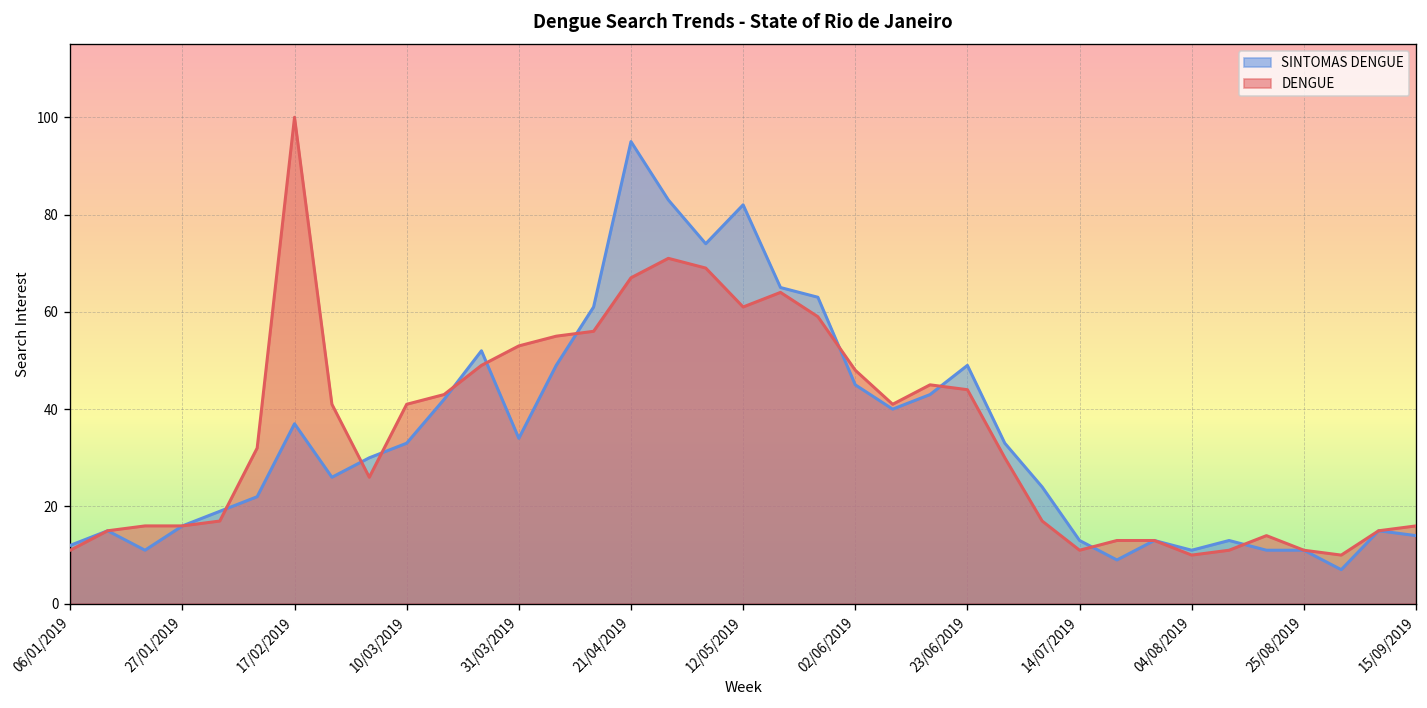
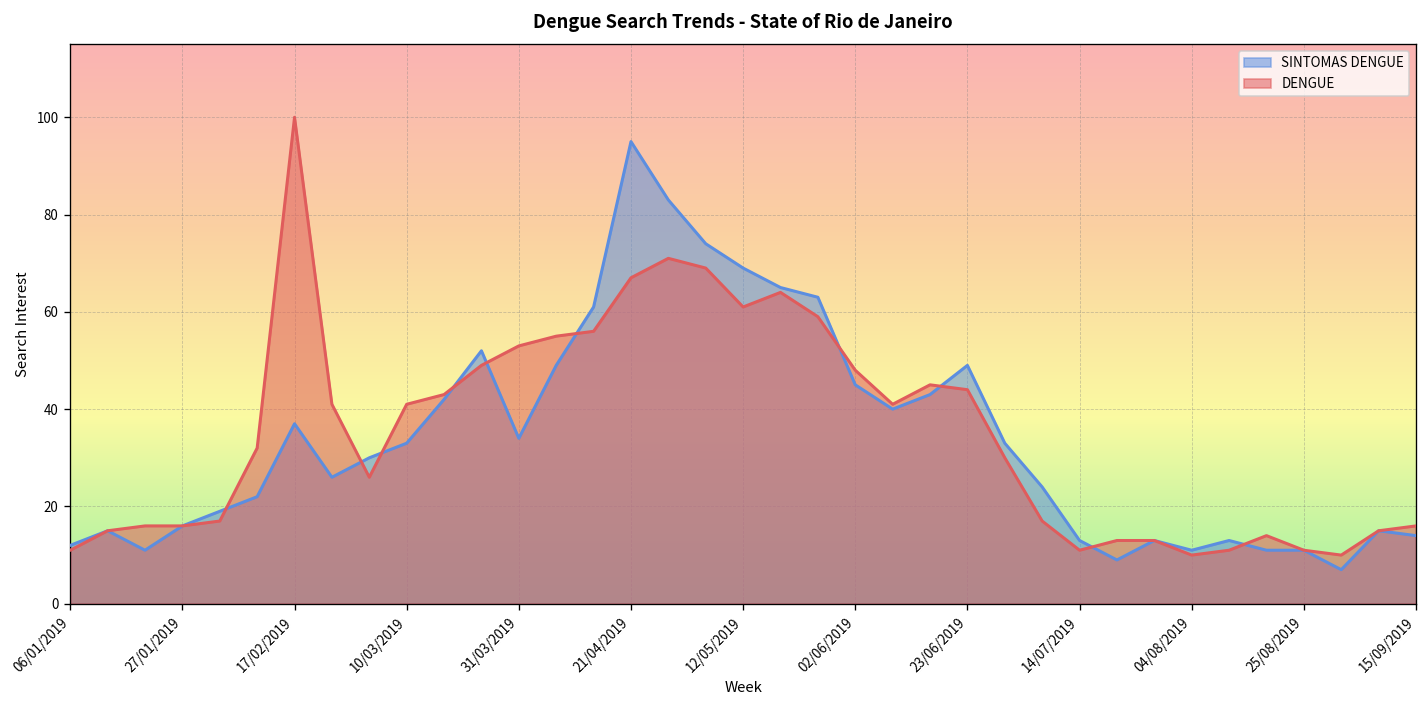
  {
    "SINTOMAS DENGUE": {
      "06/01/2019": 12,
      "17/02/2019": 37,
      "10/03/2019": 33,
      "31/03/2019": 34,
      "21/04/2019": 95,
-     "12/05/2019": 82,
+     "12/05/2019": 69,
      "02/06/2019": 45,
      "23/06/2019": 49,
      "14/07/2019": 13,
      "04/08/2019": 11,
      "15/09/2019": 14
    },
    "DENGUE": {
      "06/01/2019": 11,
      "17/02/2019": 100,
      "10/03/2019": 41,
      "31/03/2019": 53,
      "21/04/2019": 67,
      "12/05/2019": 61,
      "02/06/2019": 48,
      "23/06/2019": 44,
      "14/07/2019": 11,
      "04/08/2019": 10,
      "15/09/2019": 16
    }
  }
